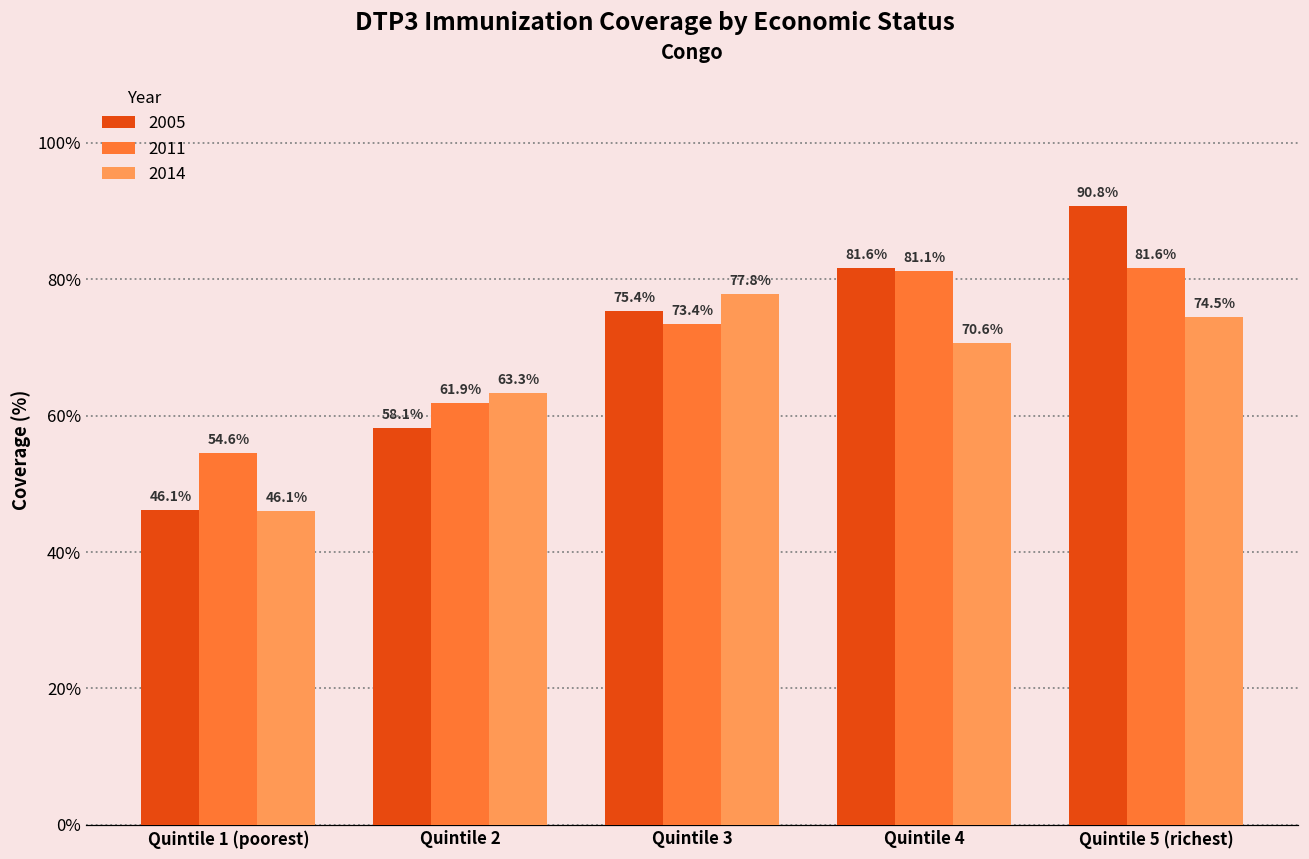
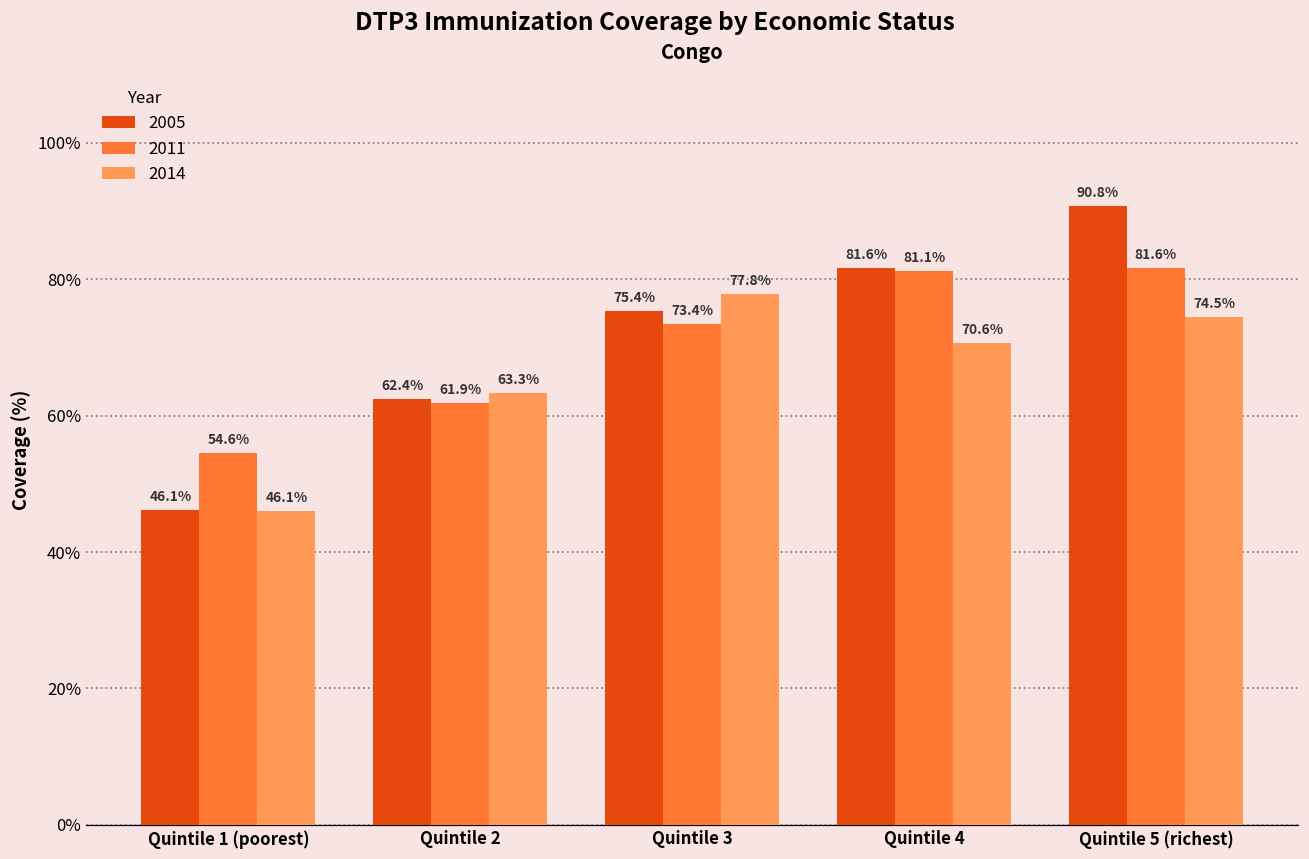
  {
    "2005": {
      "Quintile 1 (poorest)": "46.1%",
-     "Quintile 2": "58.1%",
+     "Quintile 2": "62.4%",
      "Quintile 3": "75.4%",
      "Quintile 4": "81.6%",
      "Quintile 5 (richest)": "90.8%"
    }
  }
